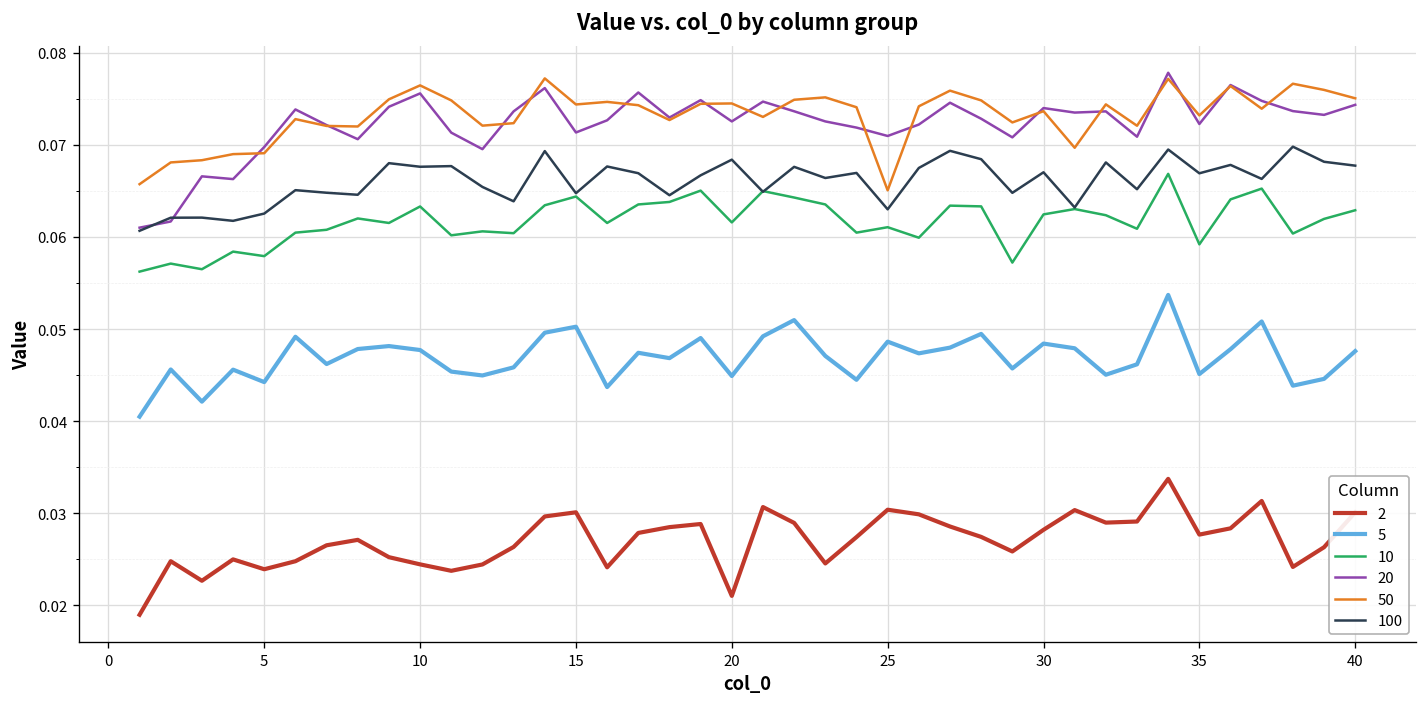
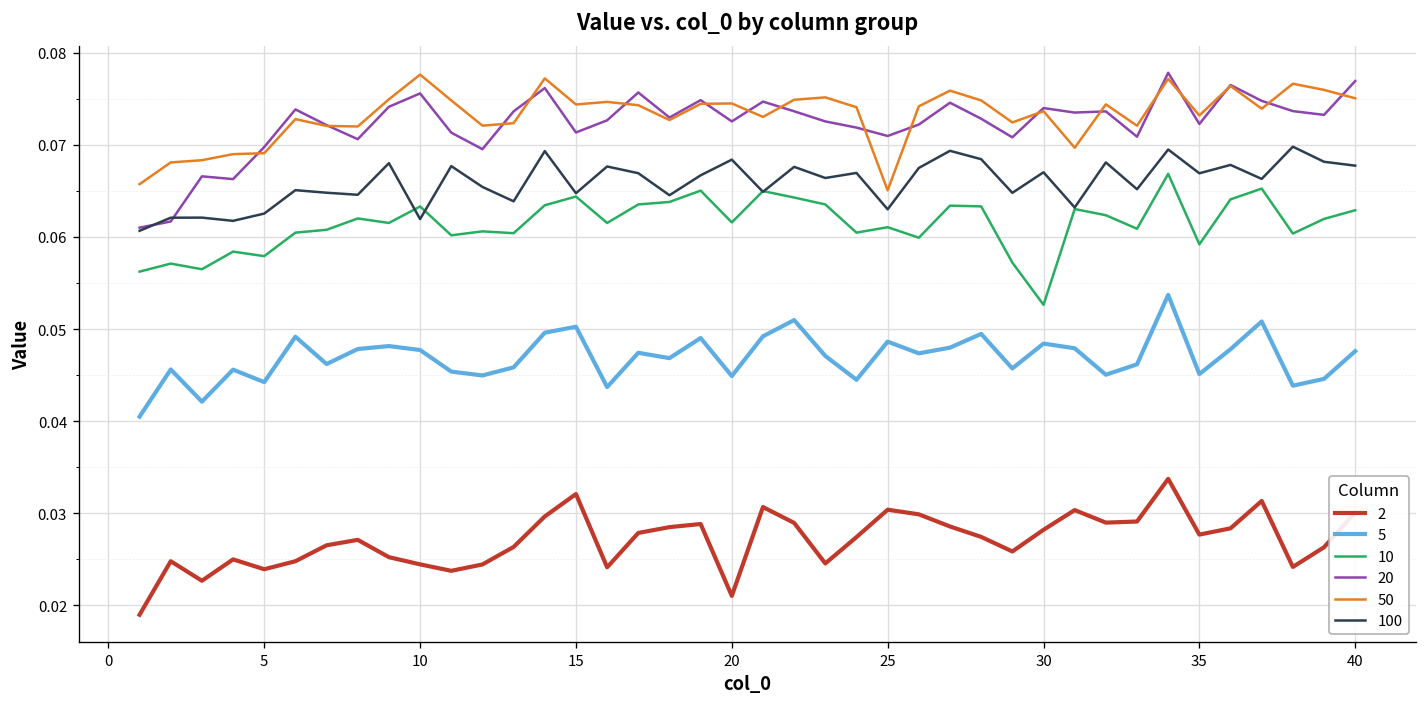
  {
    "2": {
      "5": 0.024,
      "10": 0.024,
-     "15": 0.030,
+     "15": 0.032,
      "20": 0.021,
      "25": 0.030,
      "30": 0.028,
      "35": 0.028
    },
    "5": {
      "5": 0.044,
      "10": 0.048,
      "15": 0.050,
      "20": 0.045,
      "25": 0.049,
      "30": 0.048,
      "35": 0.045,
      "40": 0.048
    },
    "10": {
      "5": 0.058,
      "10": 0.063,
      "15": 0.064,
      "20": 0.062,
      "25": 0.061,
-     "30": 0.062,
+     "30": 0.053,
      "35": 0.059,
      "40": 0.063
    },
    "20": {
      "5": 0.070,
      "10": 0.076,
      "15": 0.071,
      "20": 0.073,
      "25": 0.071,
      "30": 0.074,
      "35": 0.072,
-     "40": 0.074
+     "40": 0.077
    },
    "50": {
      "5": 0.069,
-     "10": 0.076,
+     "10": 0.078,
      "15": 0.074,
      "20": 0.074,
      "25": 0.065,
      "30": 0.074,
      "35": 0.073,
      "40": 0.075
    },
    "100": {
      "5": 0.063,
-     "10": 0.068,
+     "10": 0.062,
      "15": 0.065,
      "20": 0.068,
      "25": 0.063,
      "30": 0.067,
      "35": 0.067,
      "40": 0.068
    }
  }
